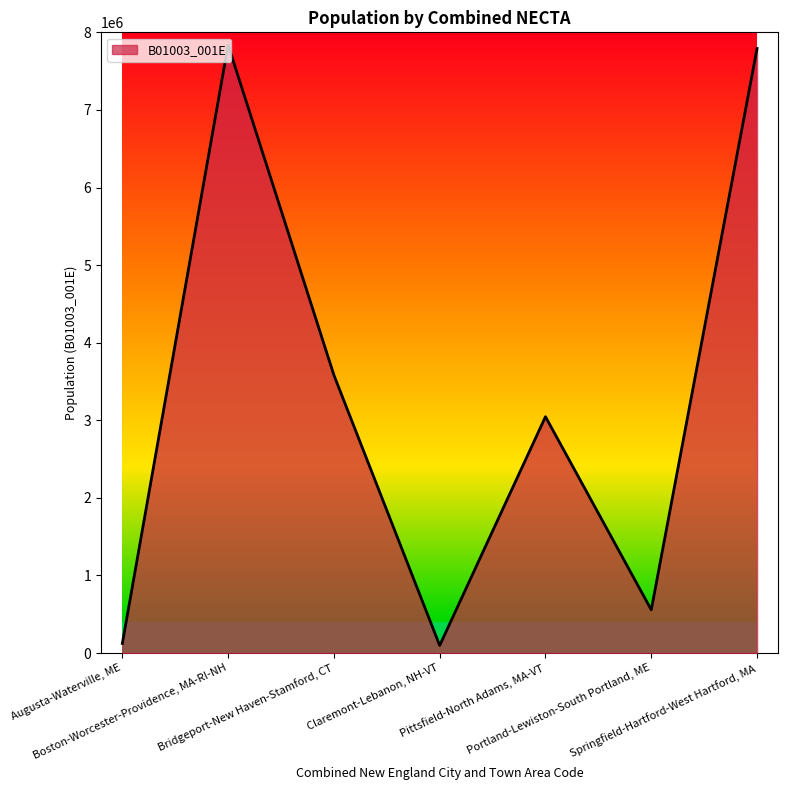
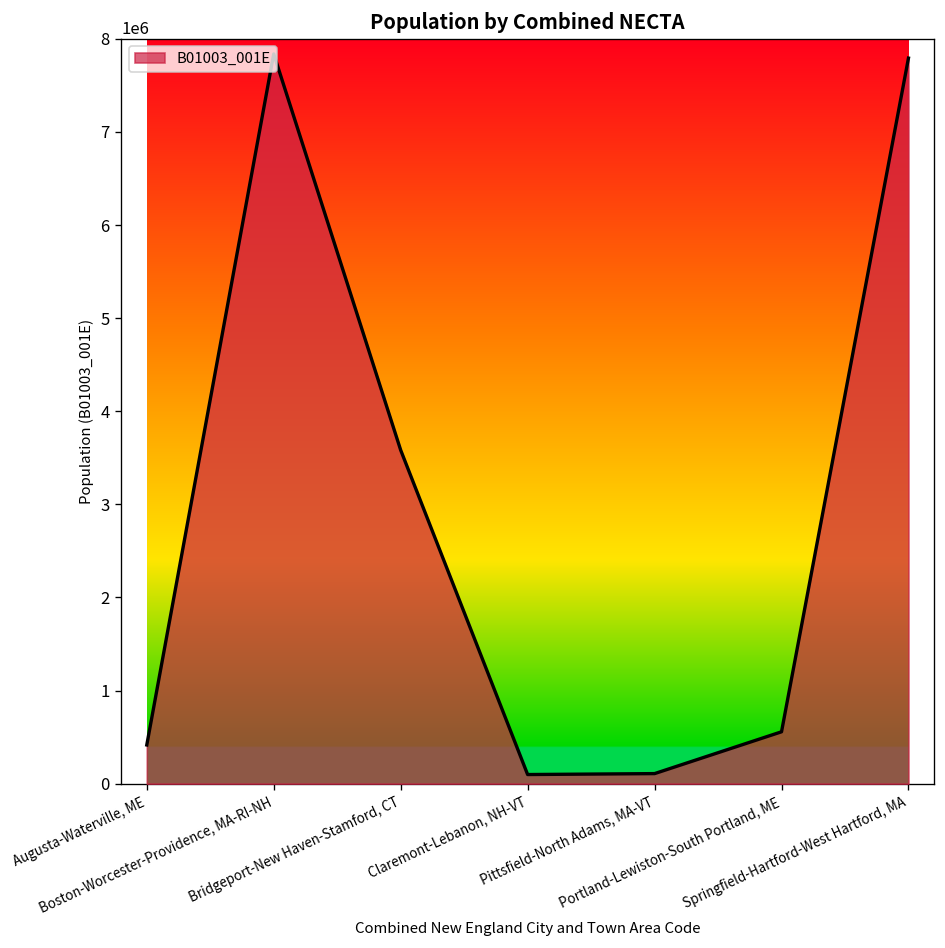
  {
-   "Augusta-Waterville, ME": 100000,
+   "Augusta-Waterville, ME": 400000,
    "Bridgeport-New Haven-Stamford, CT": 3600000,
    "Claremont-Lebanon, NH-VT": 100000,
-   "Pittsfield-North Adams, MA-VT": 3000000,
+   "Pittsfield-North Adams, MA-VT": 100000,
    "Portland-Lewiston-South Portland, ME": 600000,
    "Springfield-Hartford-West Hartford, MA": 7800000
  }
